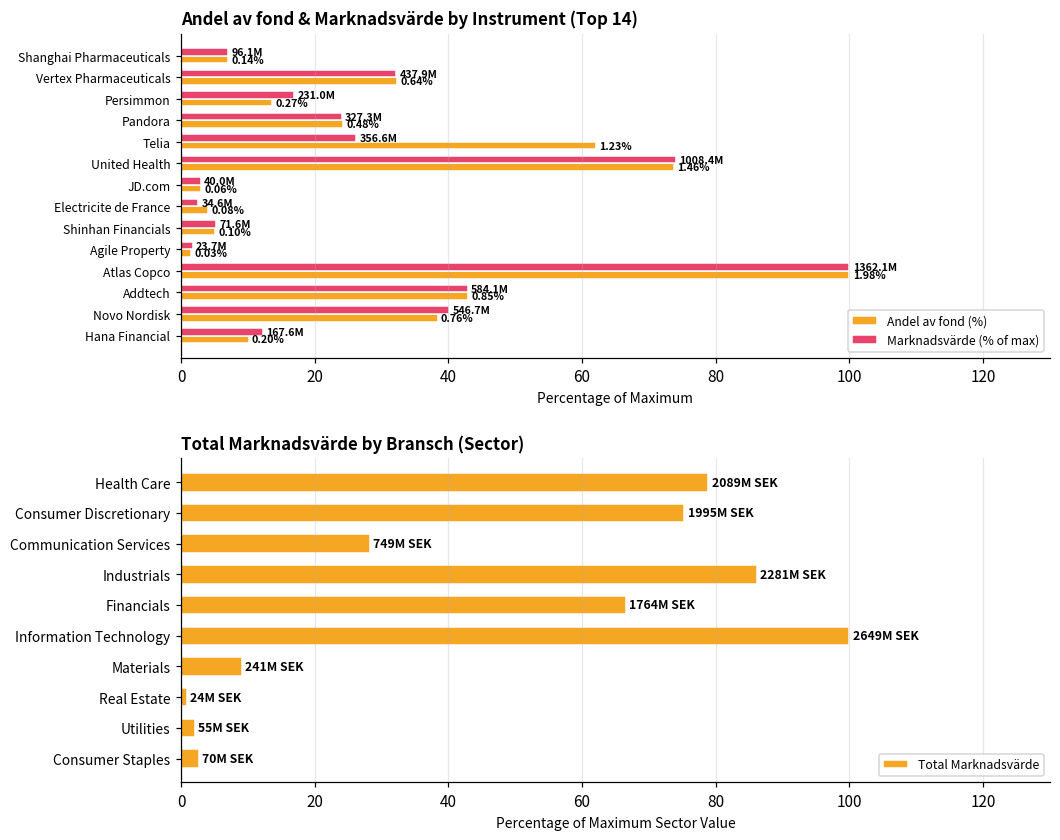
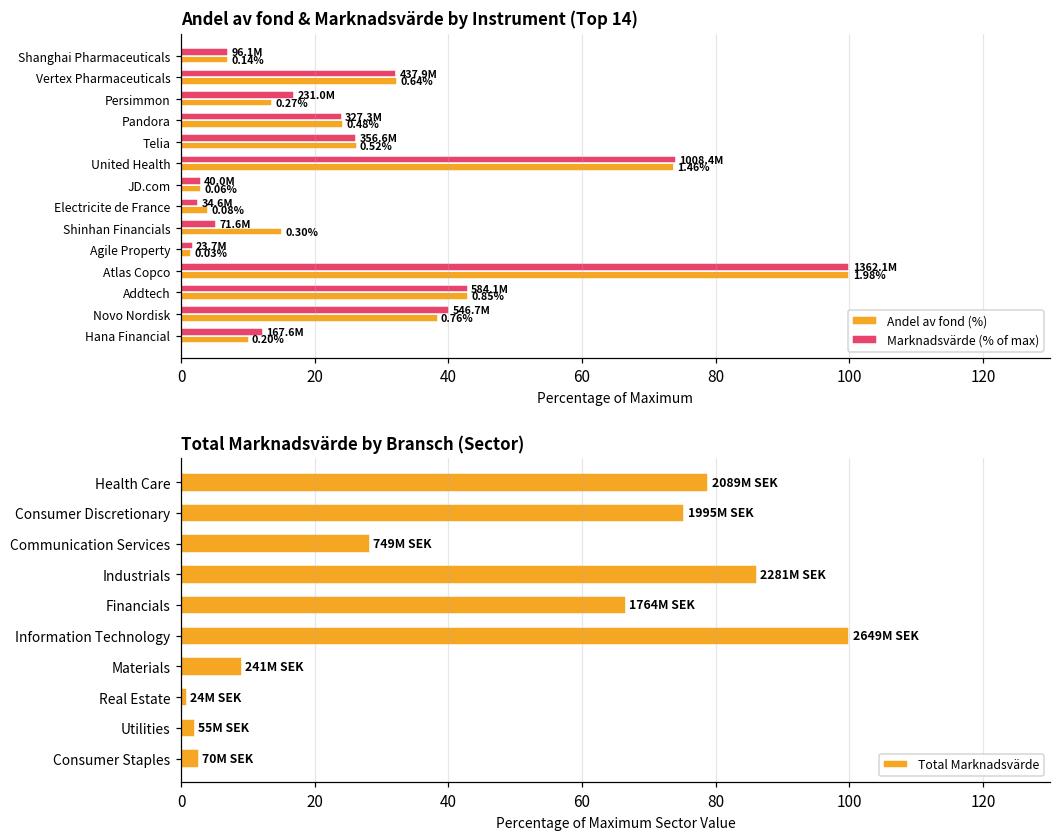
  {
    "Andel av fond & Marknadsvärde by Instrument (Top 14)": {
      "Andel av fond (%)": {
-       "Telia": "1.23%",
-       "Shinhan Financials": "0.10%"
+       "Telia": "0.52%",
+       "Shinhan Financials": "0.30%"
      },
      "Marknadsvärde (% of max)": {
        "Pandora": "24",
        "Electricite de France": "3"
      }
    }
  }
